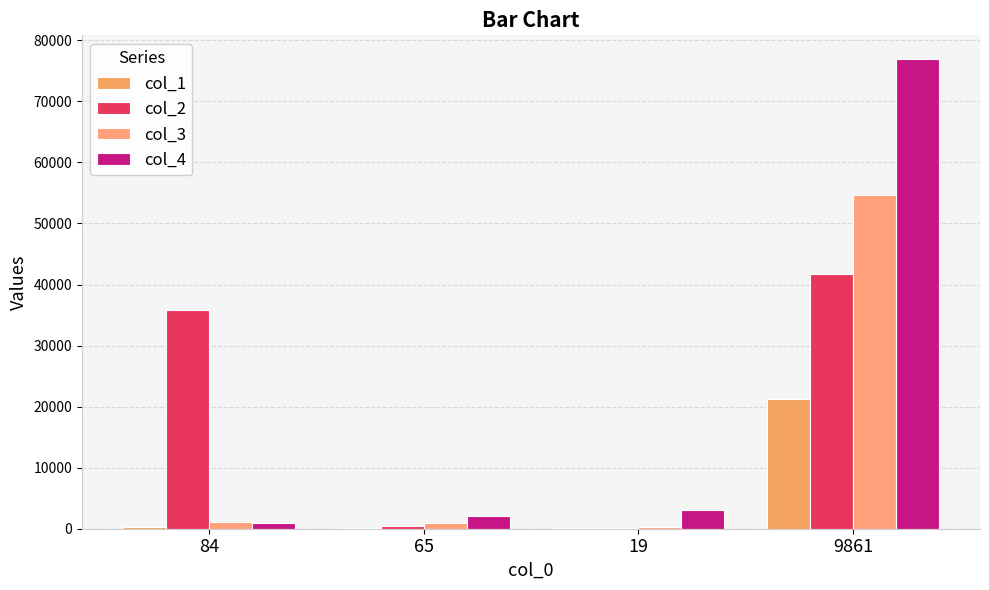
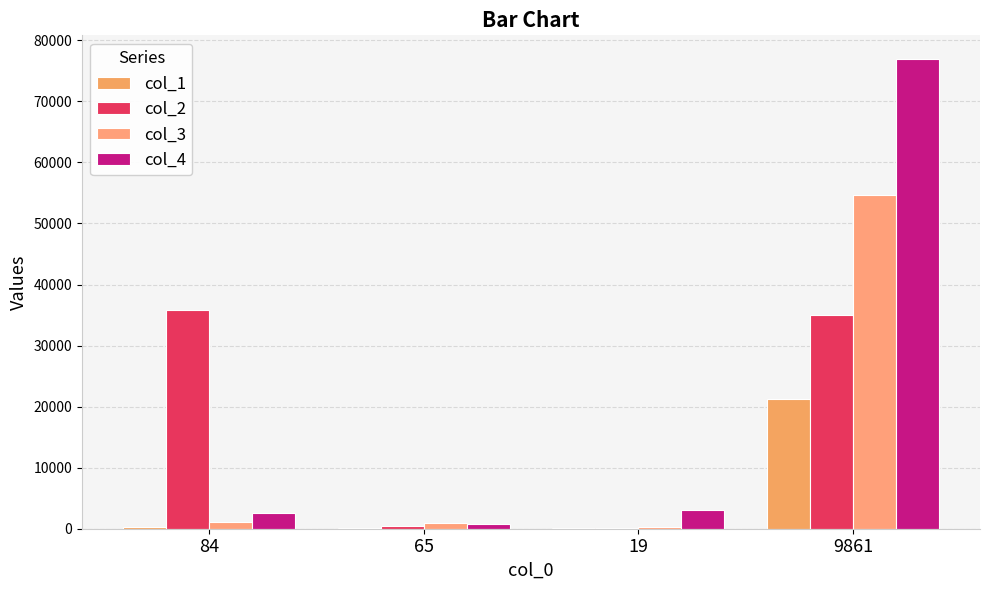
  {
    "col_2": {
      "84": 36000,
      "65": 0,
-     "9861": 42000
+     "9861": 35000
    },
    "col_4": {
-     "84": 1000,
-     "65": 2000,
+     "84": 3000,
+     "65": 1000,
      "19": 3000,
      "9861": 77000
    }
  }
